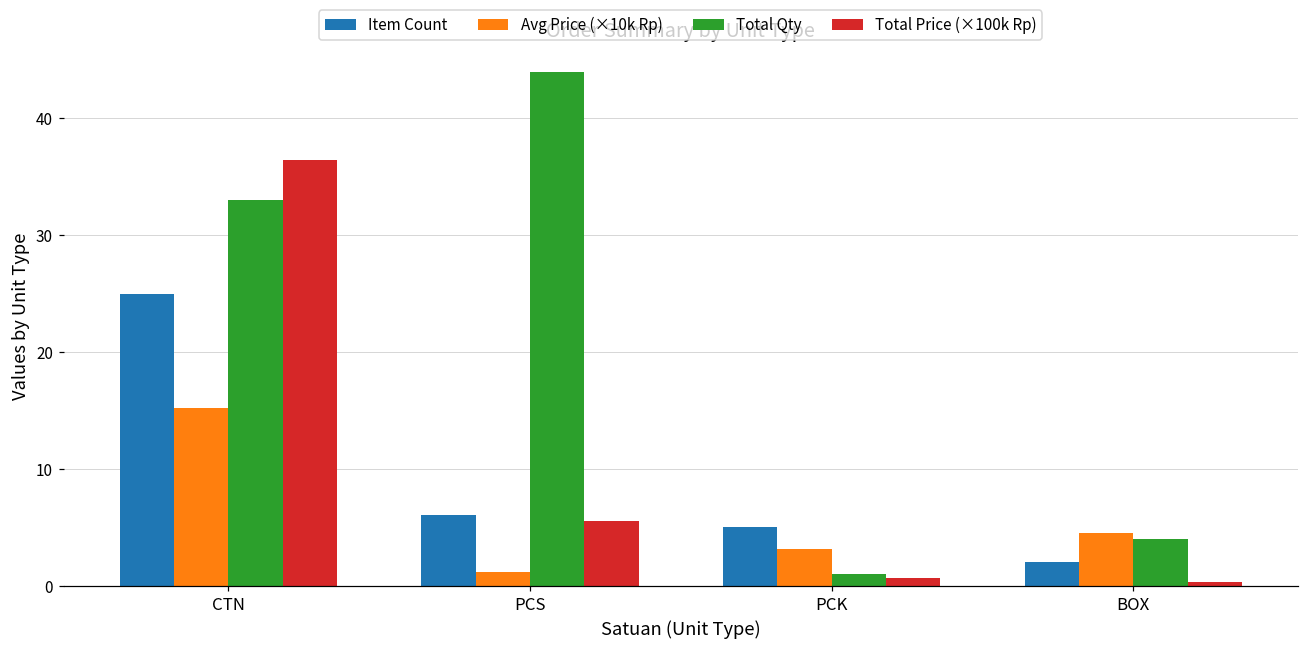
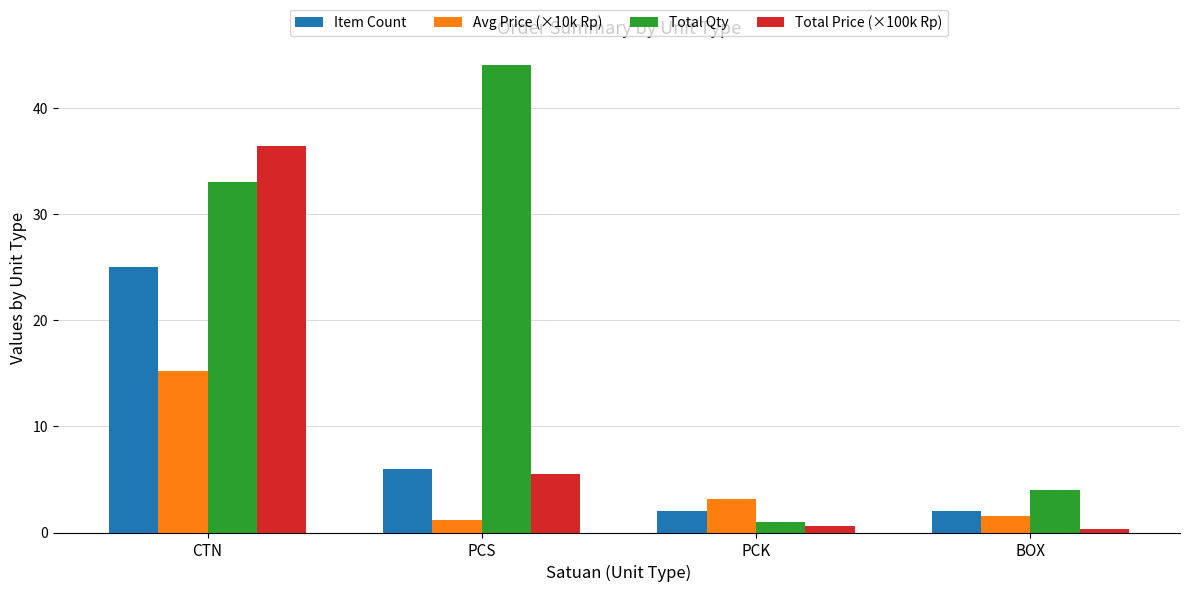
  {
    "Item Count": {
      "CTN": 25,
      "PCS": 6,
-     "PCK": 5,
+     "PCK": 2,
      "BOX": 2
    },
    "Avg Price (×10k Rp)": {
      "CTN": 15.2,
      "PCS": 1.2,
      "PCK": 3.1,
-     "BOX": 4.5
+     "BOX": 1.5
    },
    "Total Qty": {
      "CTN": 33.0,
      "PCS": 44.0,
      "PCK": 1.0,
      "BOX": 4.0
    },
    "Total Price (×100k Rp)": {
      "CTN": 36.4,
      "PCS": 5.5,
      "PCK": 0.6,
      "BOX": 0.3
    }
  }
